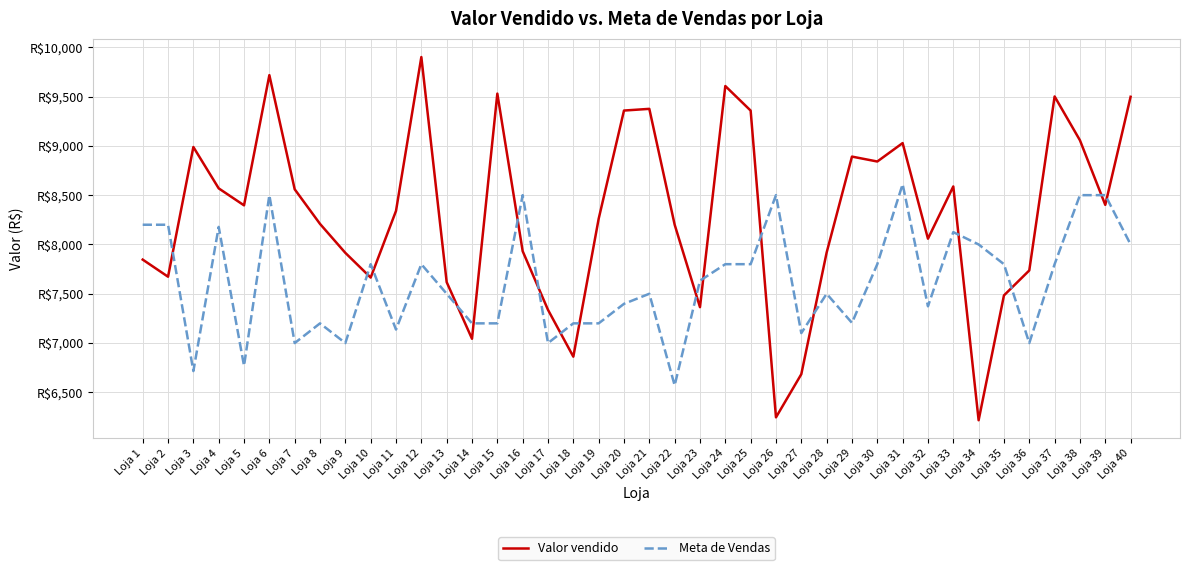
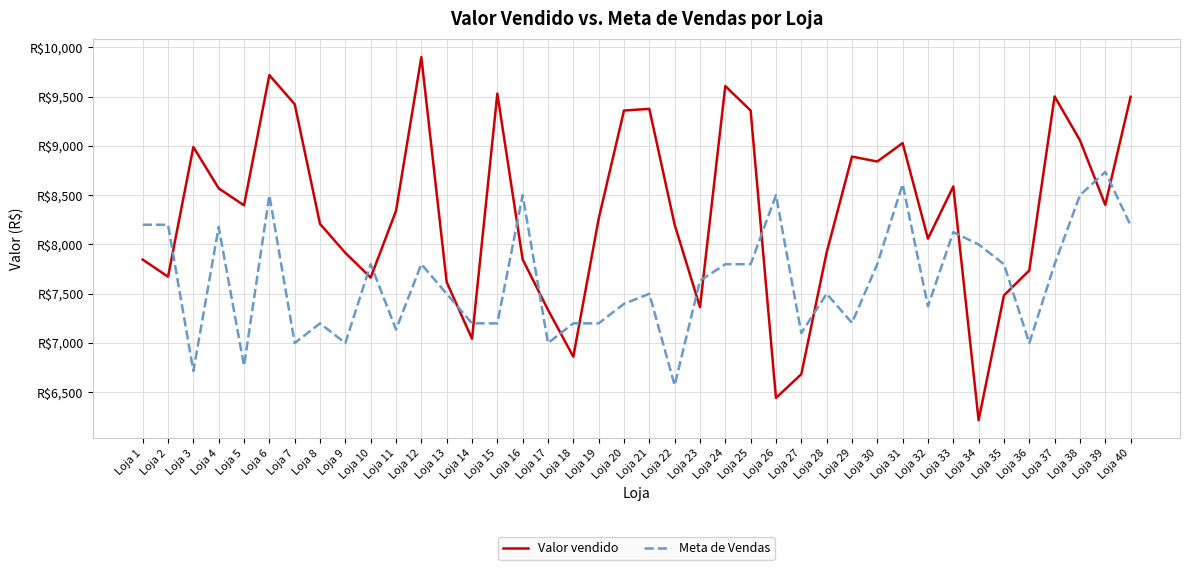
  {
    "Valor vendido": {
      "Loja 1": "R$7,800",
      "Loja 2": "R$7,700",
      "Loja 3": "R$9,000",
      "Loja 4": "R$8,600",
      "Loja 5": "R$8,400",
      "Loja 6": "R$9,700",
-     "Loja 7": "R$8,600",
+     "Loja 7": "R$9,400",
      "Loja 8": "R$8,200",
      "Loja 9": "R$7,900",
      "Loja 10": "R$7,700",
      "Loja 11": "R$8,300",
      "Loja 12": "R$9,900",
      "Loja 13": "R$7,600",
      "Loja 14": "R$7,000",
      "Loja 15": "R$9,500",
-     "Loja 16": "R$7,900",
+     "Loja 16": "R$7,800",
      "Loja 17": "R$7,300",
      "Loja 18": "R$6,900",
      "Loja 19": "R$8,300",
      "Loja 20": "R$9,400",
      "Loja 21": "R$9,400",
      "Loja 22": "R$8,200",
      "Loja 23": "R$7,400",
      "Loja 24": "R$9,600",
      "Loja 25": "R$9,400",
-     "Loja 26": "R$6,200",
+     "Loja 26": "R$6,400",
      "Loja 27": "R$6,700",
      "Loja 28": "R$7,900",
      "Loja 29": "R$8,900",
      "Loja 30": "R$8,800",
      "Loja 31": "R$9,000",
      "Loja 32": "R$8,100",
      "Loja 33": "R$8,600",
      "Loja 34": "R$6,200",
      "Loja 35": "R$7,500",
      "Loja 36": "R$7,700",
      "Loja 37": "R$9,500",
      "Loja 38": "R$9,100",
      "Loja 39": "R$8,400",
      "Loja 40": "R$9,500"
    },
    "Meta de Vendas": {
      "Loja 1": "R$8,200",
      "Loja 2": "R$8,200",
      "Loja 3": "R$6,700",
      "Loja 4": "R$8,200",
      "Loja 5": "R$6,800",
      "Loja 6": "R$8,500",
      "Loja 7": "R$7,000",
      "Loja 8": "R$7,200",
      "Loja 9": "R$7,000",
      "Loja 10": "R$7,800",
      "Loja 11": "R$7,100",
      "Loja 12": "R$7,800",
      "Loja 13": "R$7,500",
      "Loja 14": "R$7,200",
      "Loja 15": "R$7,200",
      "Loja 16": "R$8,500",
      "Loja 17": "R$7,000",
      "Loja 18": "R$7,200",
      "Loja 19": "R$7,200",
      "Loja 20": "R$7,400",
      "Loja 21": "R$7,500",
      "Loja 22": "R$6,600",
      "Loja 23": "R$7,600",
      "Loja 24": "R$7,800",
      "Loja 25": "R$7,800",
      "Loja 26": "R$8,500",
      "Loja 27": "R$7,100",
      "Loja 28": "R$7,500",
      "Loja 29": "R$7,200",
      "Loja 30": "R$7,800",
      "Loja 31": "R$8,600",
      "Loja 32": "R$7,400",
      "Loja 33": "R$8,100",
      "Loja 34": "R$8,000",
      "Loja 35": "R$7,800",
      "Loja 36": "R$7,000",
      "Loja 37": "R$7,800",
      "Loja 38": "R$8,500",
-     "Loja 39": "R$8,500",
-     "Loja 40": "R$8,000"
+     "Loja 39": "R$8,700",
+     "Loja 40": "R$8,200"
    }
  }
